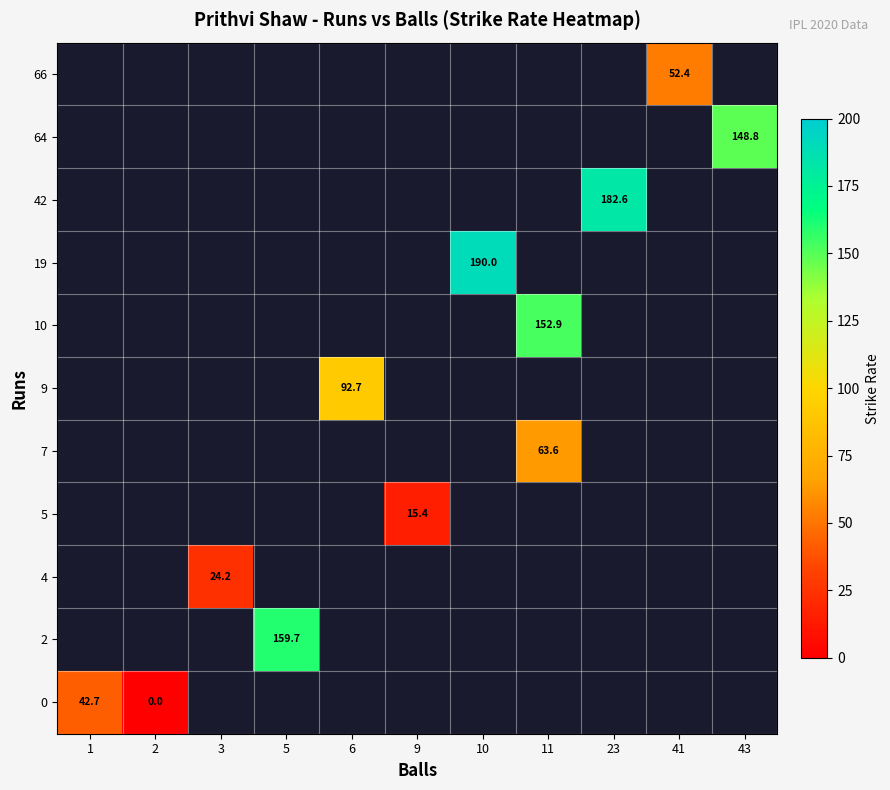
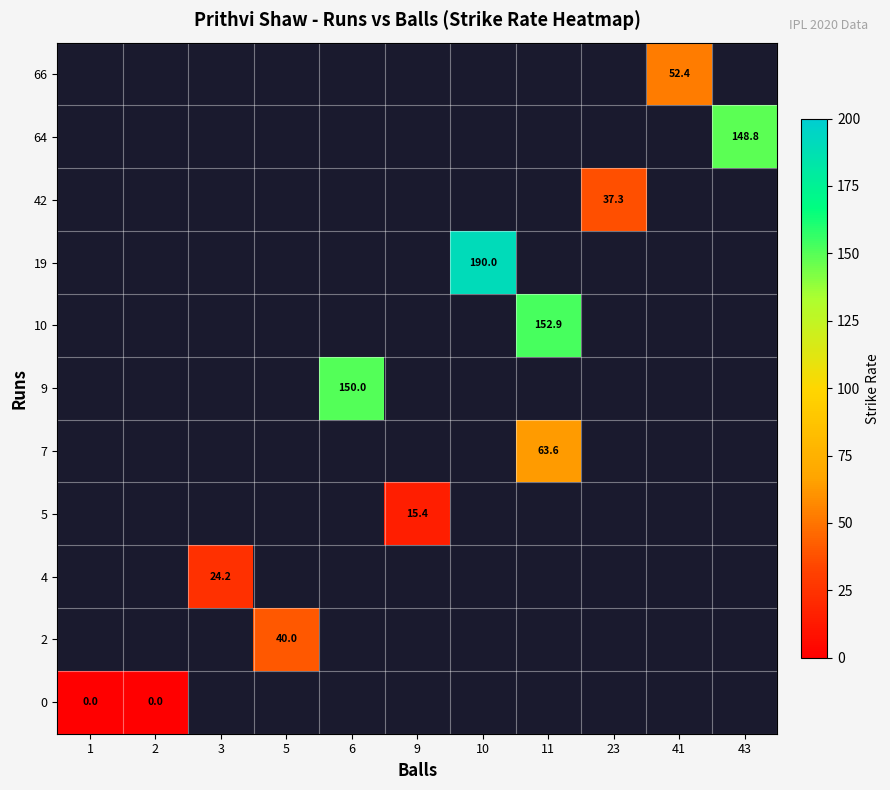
  {
    "66": {
      "41": 52.4
    },
    "64": {
      "43": 148.8
    },
    "42": {
-     "23": 182.6
+     "23": 37.3
    },
    "19": {
      "10": 190.0
    },
    "10": {
      "11": 152.9
    },
    "9": {
-     "6": 92.7
+     "6": 150.0
    },
    "7": {
      "11": 63.6
    },
    "5": {
      "9": 15.4
    },
    "4": {
      "3": 24.2
    },
    "2": {
-     "5": 159.7
+     "5": 40.0
    },
    "0": {
-     "1": 42.7,
+     "1": 0.0,
      "2": 0.0
    }
  }
